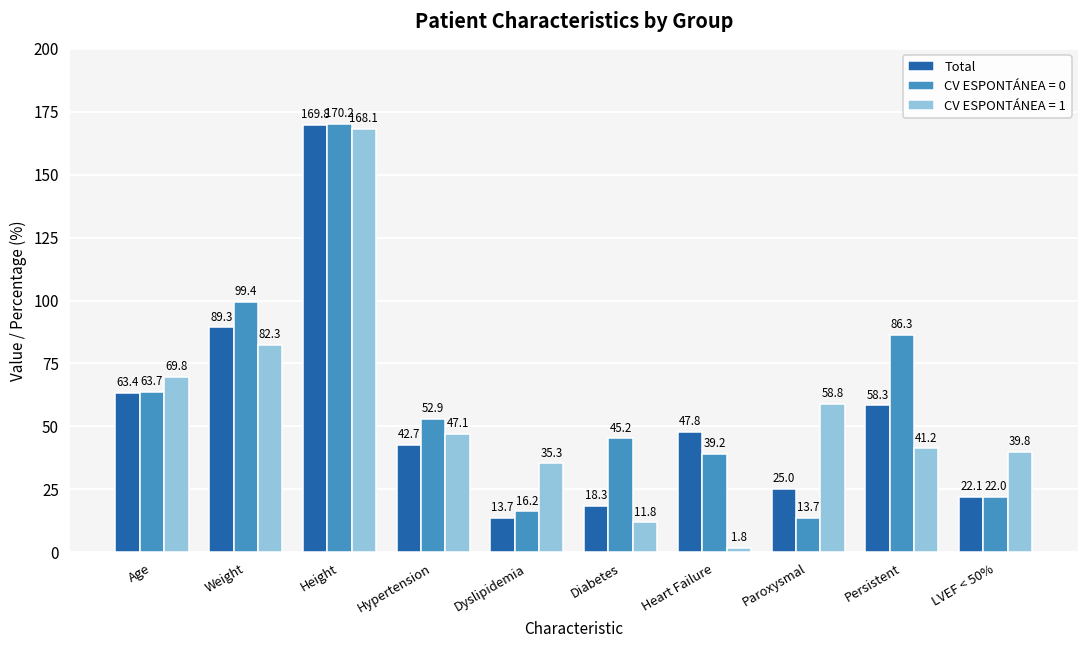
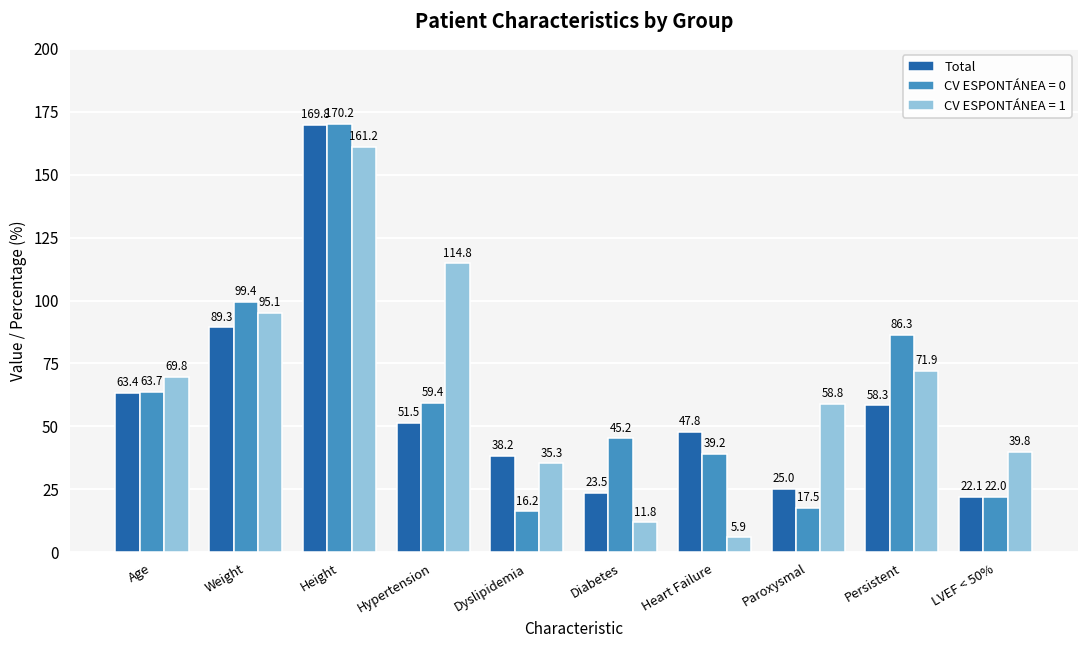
  {
    "Total": {
      "Age": 63.4,
      "Weight": 89.3,
      "Height": 169.8,
-     "Hypertension": 42.7,
-     "Dyslipidemia": 13.7,
-     "Diabetes": 18.3,
+     "Hypertension": 51.5,
+     "Dyslipidemia": 38.2,
+     "Diabetes": 23.5,
      "Heart Failure": 47.8,
      "Paroxysmal": 25.0,
      "Persistent": 58.3,
      "LVEF < 50%": 22.1
    },
    "CV ESPONTÁNEA = 0": {
      "Age": 63.7,
      "Weight": 99.4,
      "Height": 170.2,
-     "Hypertension": 52.9,
+     "Hypertension": 59.4,
      "Dyslipidemia": 16.2,
      "Diabetes": 45.2,
      "Heart Failure": 39.2,
-     "Paroxysmal": 13.7,
+     "Paroxysmal": 17.5,
      "Persistent": 86.3,
      "LVEF < 50%": 22.0
    },
    "CV ESPONTÁNEA = 1": {
      "Age": 69.8,
-     "Weight": 82.3,
-     "Height": 168.1,
-     "Hypertension": 47.1,
+     "Weight": 95.1,
+     "Height": 161.2,
+     "Hypertension": 114.8,
      "Dyslipidemia": 35.3,
      "Diabetes": 11.8,
-     "Heart Failure": 1.8,
+     "Heart Failure": 5.9,
      "Paroxysmal": 58.8,
-     "Persistent": 41.2,
+     "Persistent": 71.9,
      "LVEF < 50%": 39.8
    }
  }
